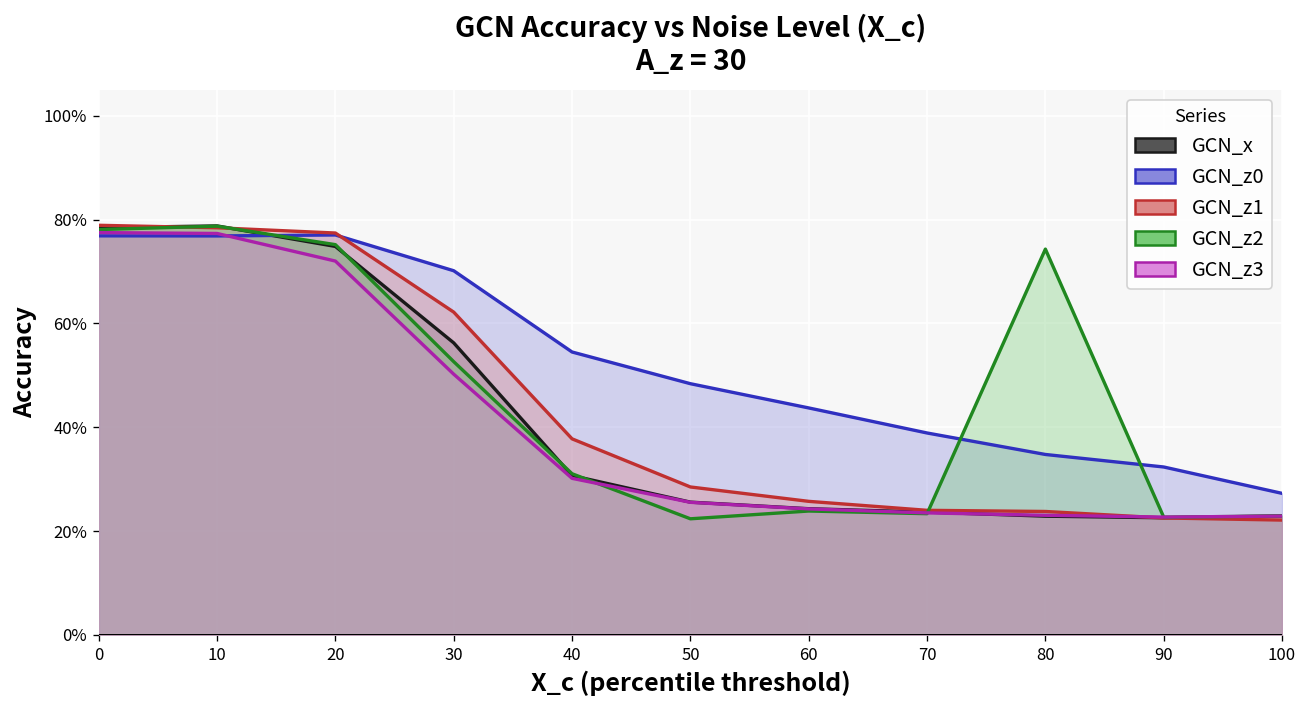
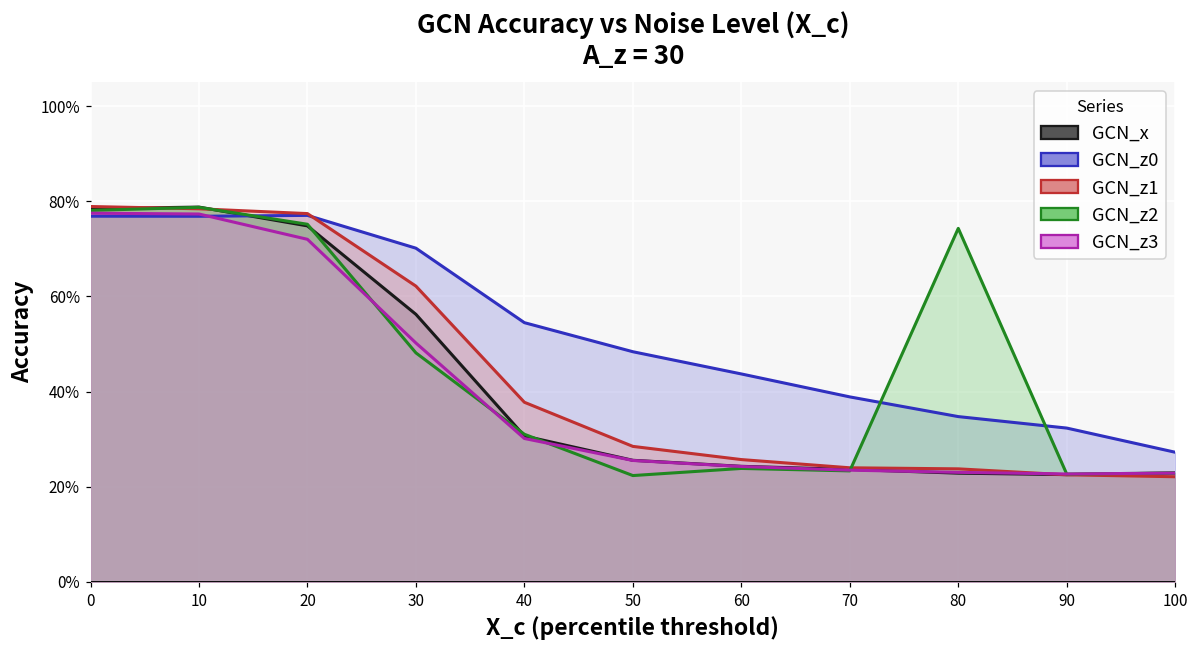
  {
    "GCN_x": {
      "30": "56%"
    },
    "GCN_z2": {
-     "30": "53%",
+     "30": "48%",
      "50": "22%",
      "80": "74%"
    }
  }
